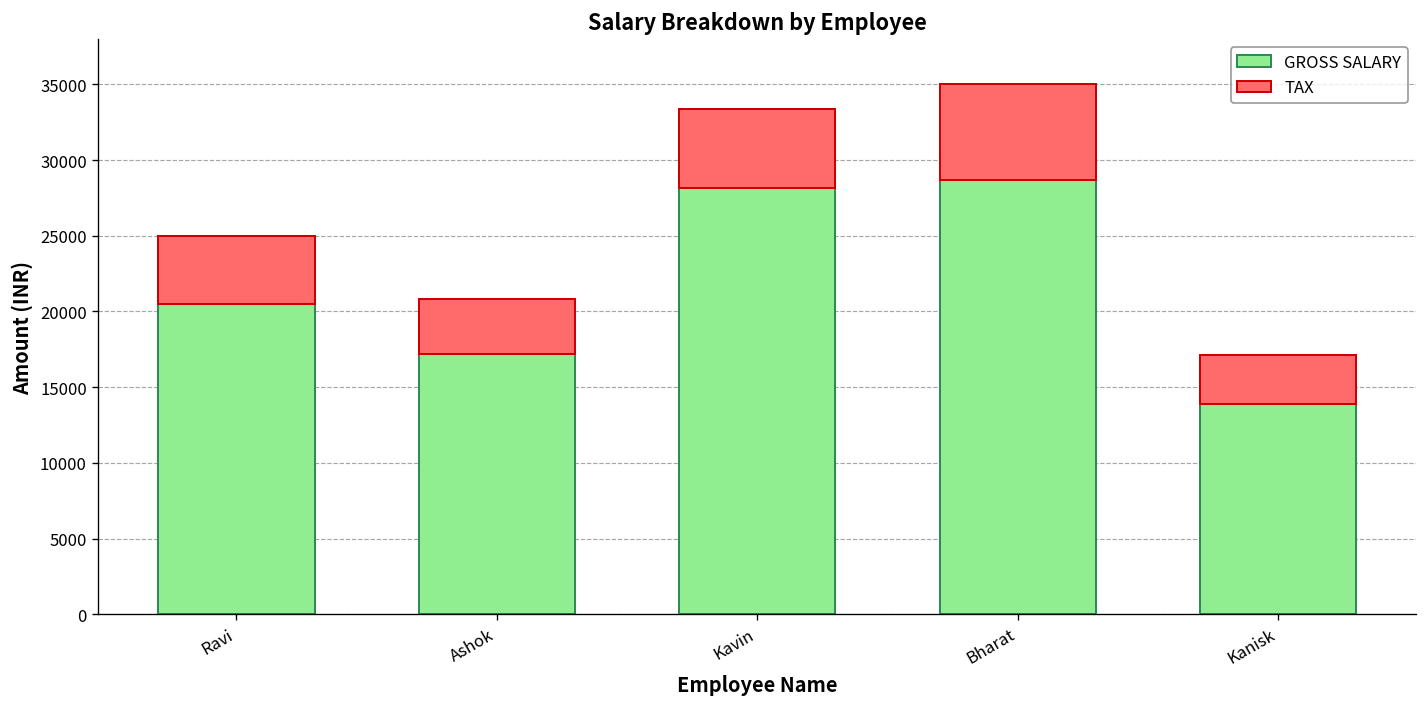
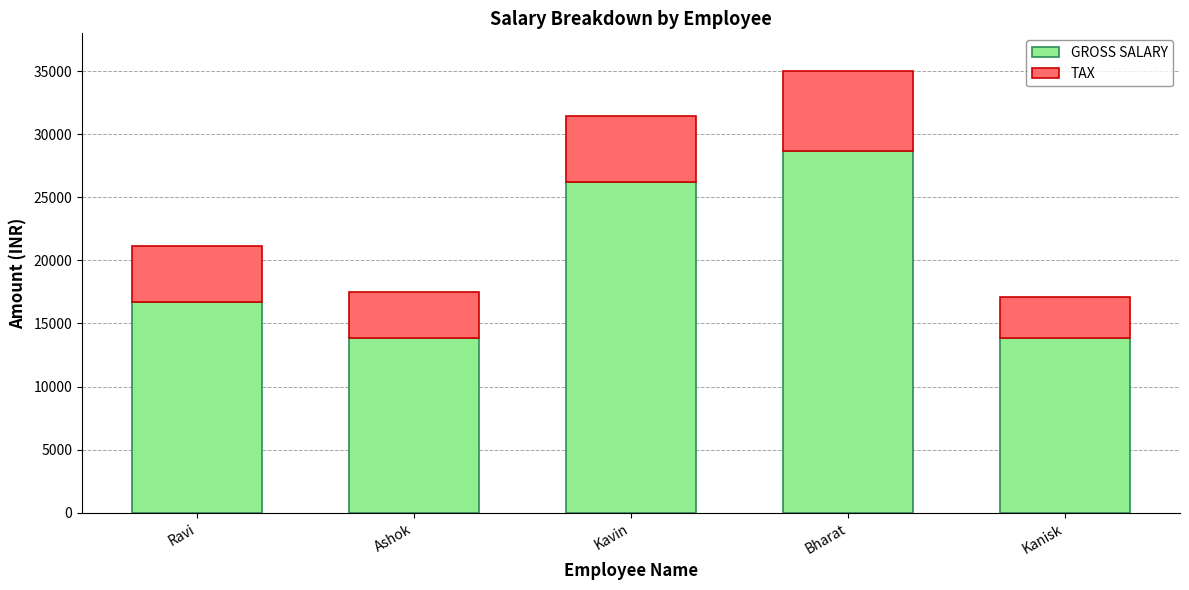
  {
    "GROSS SALARY": {
-     "Ravi": 20500,
-     "Ashok": 17200,
-     "Kavin": 28100,
+     "Ravi": 16700,
+     "Ashok": 13800,
+     "Kavin": 26200,
      "Bharat": 28700,
      "Kanisk": 13900
    },
    "TAX": {
      "Ravi": 4500,
      "Ashok": 3600,
      "Kavin": 5200,
      "Bharat": 6300,
      "Kanisk": 3200
    }
  }
